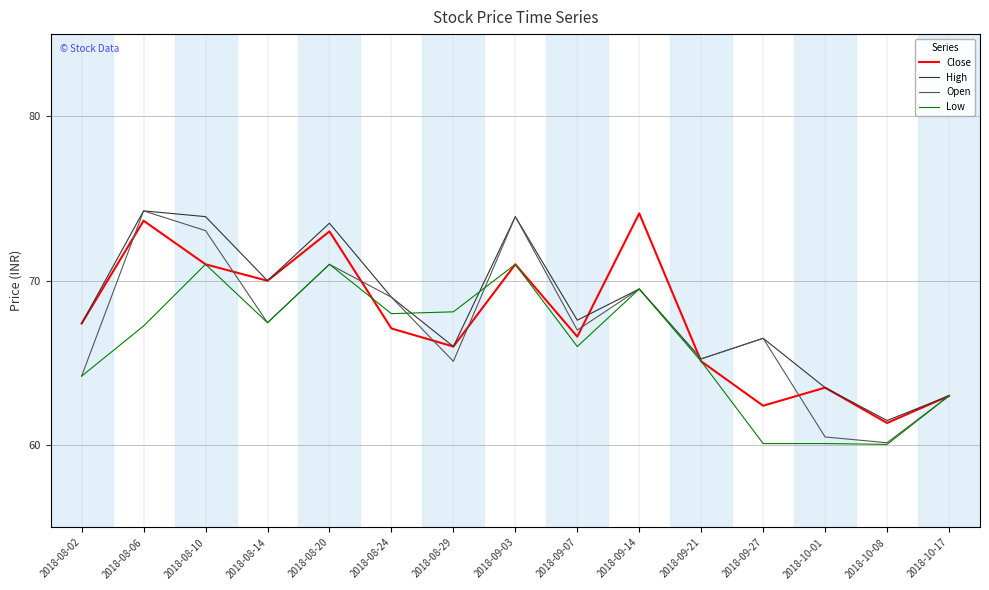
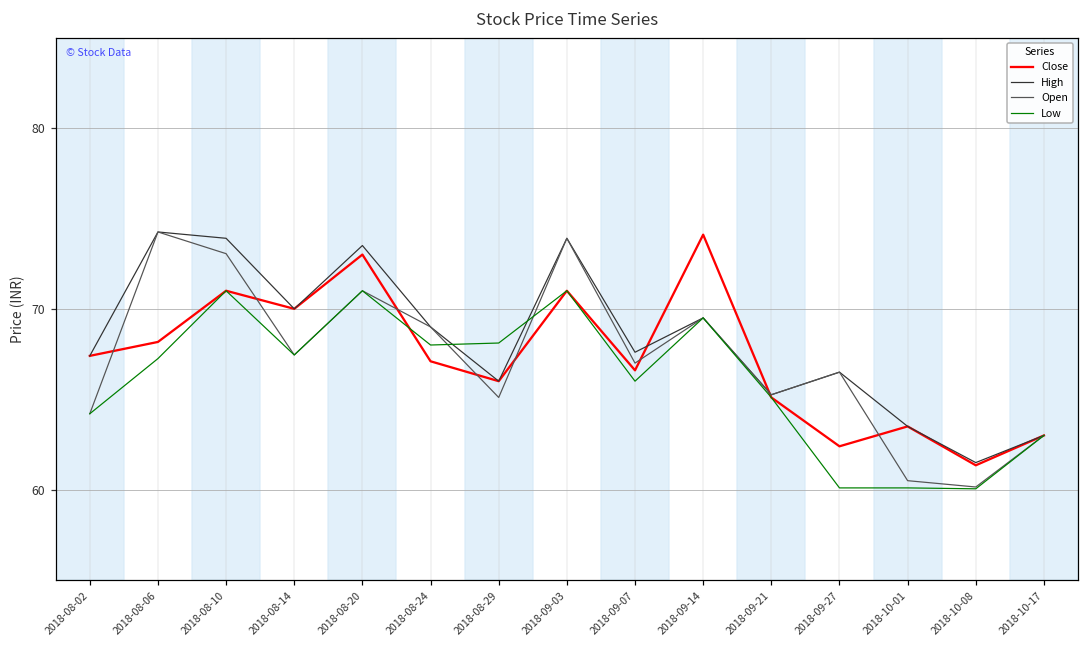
  {
    "Close": {
-     "2018-08-06": 73.7,
+     "2018-08-06": 68.2,
      "2018-08-20": 73.0,
      "2018-08-24": 67.1,
      "2018-09-07": 66.6,
      "2018-09-14": 74.1,
      "2018-09-27": 62.4
    },
    "Low": {
      "2018-08-06": 67.3,
      "2018-08-24": 68.0,
      "2018-08-29": 68.1,
      "2018-09-07": 66.0,
      "2018-09-27": 60.1,
      "2018-10-01": 60.1
    }
  }
